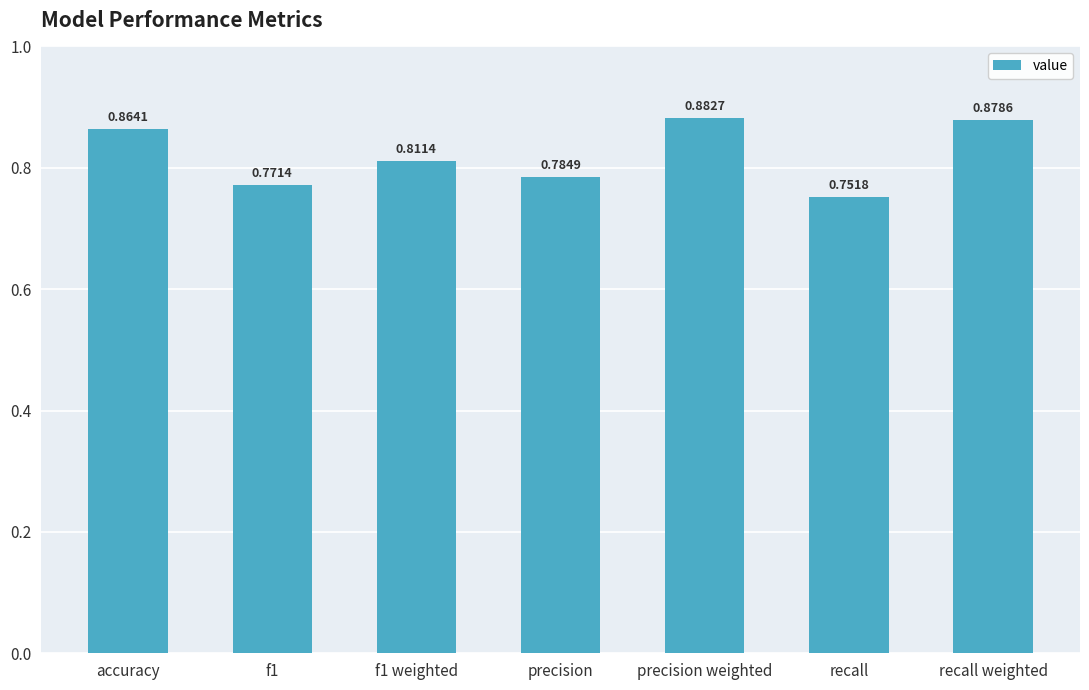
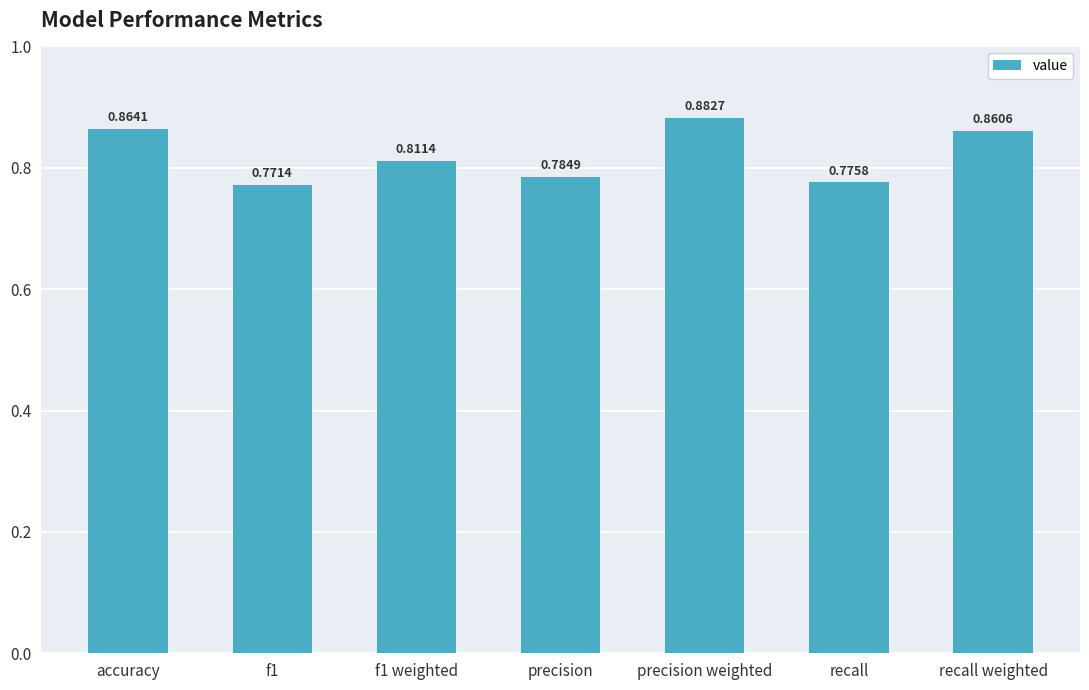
  {
    "accuracy": 0.8641,
    "f1": 0.7714,
    "f1 weighted": 0.8114,
    "precision": 0.7849,
    "precision weighted": 0.8827,
-   "recall": 0.7518,
-   "recall weighted": 0.8786
+   "recall": 0.7758,
+   "recall weighted": 0.8606
  }
